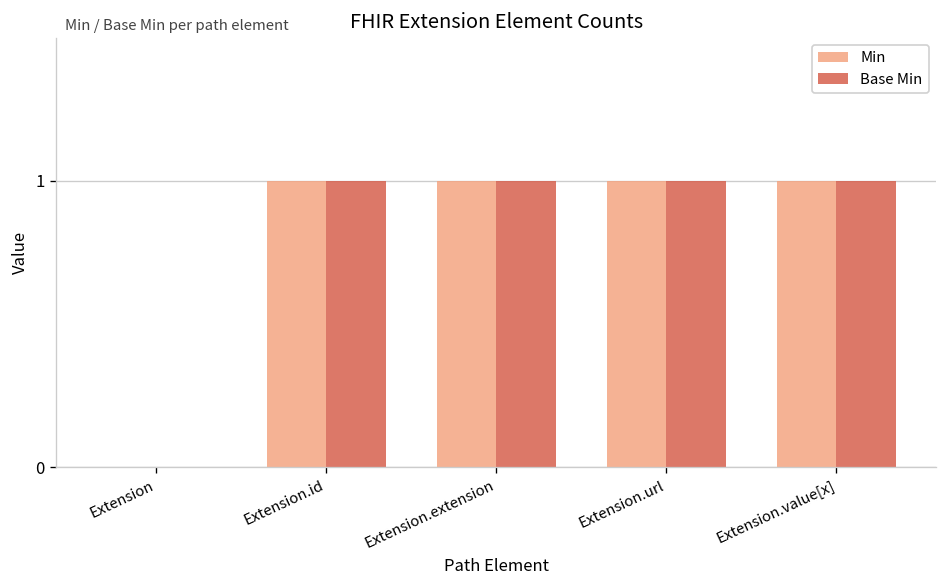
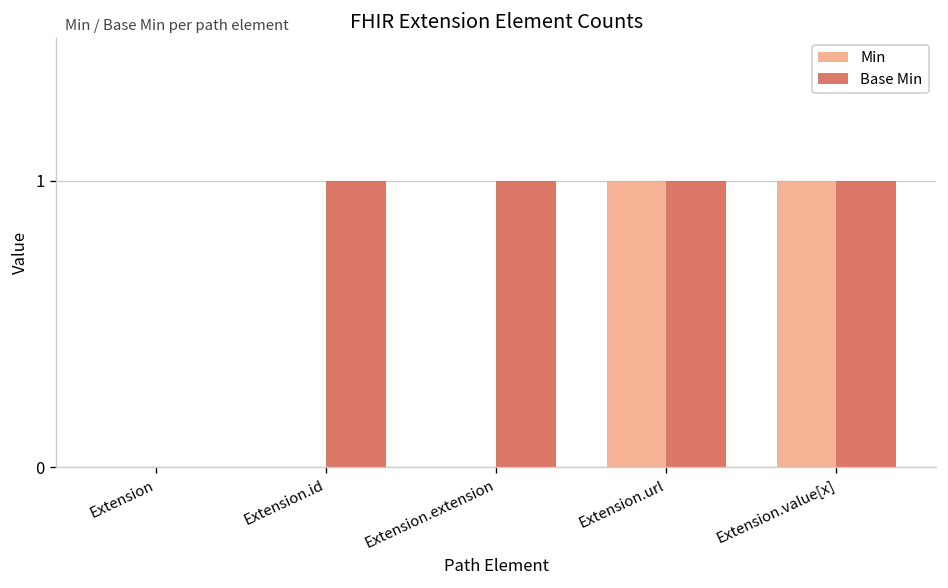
  {
    "Min": {
      "Extension": 0,
-     "Extension.id": 1,
-     "Extension.extension": 1,
+     "Extension.id": 0,
+     "Extension.extension": 0,
      "Extension.url": 1,
      "Extension.value[x]": 1
    },
    "Base Min": {
      "Extension": 0,
      "Extension.id": 1,
      "Extension.extension": 1,
      "Extension.url": 1,
      "Extension.value[x]": 1
    }
  }
